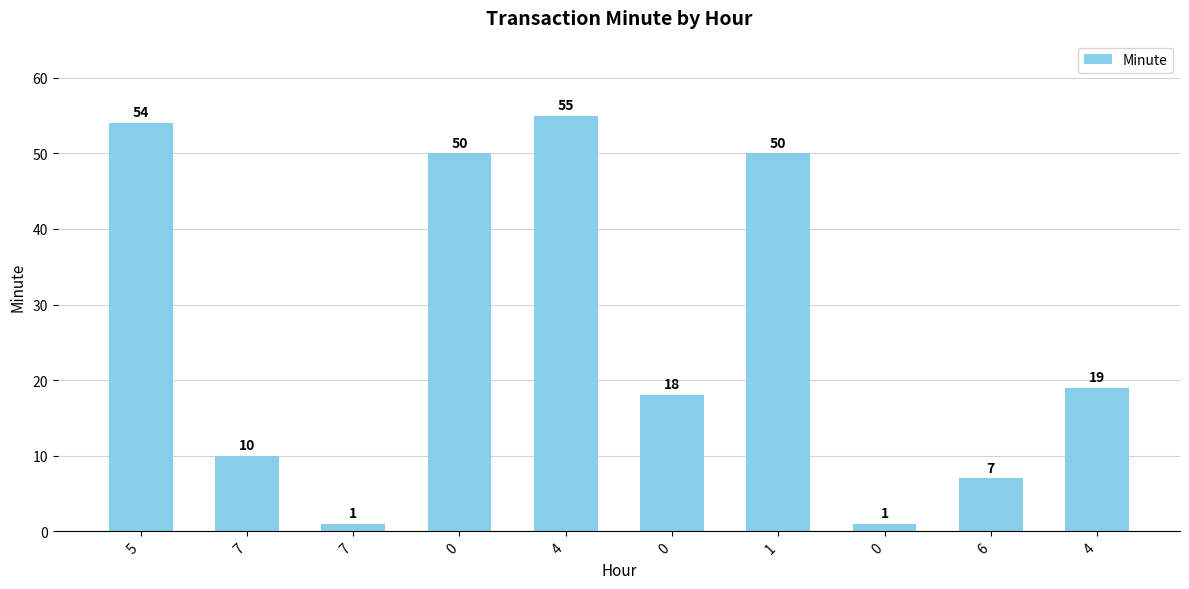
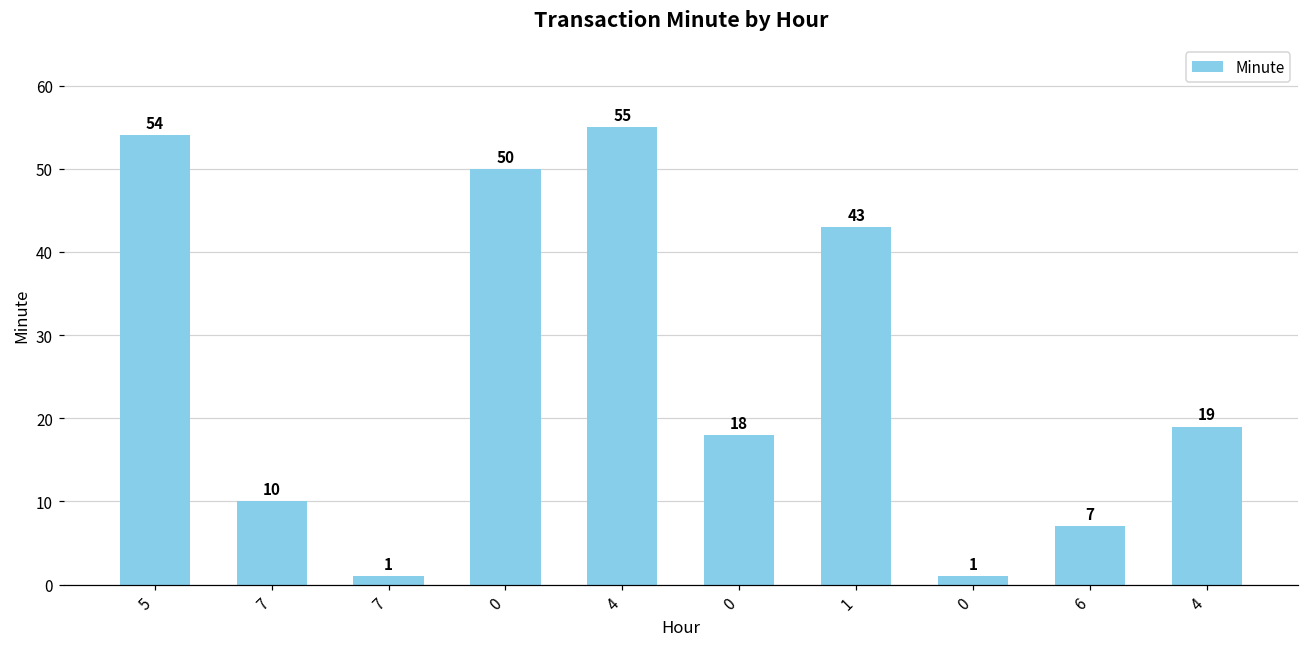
  {
    "5": 54,
-   "1": 50,
+   "1": 43,
    "6": 7
  }
